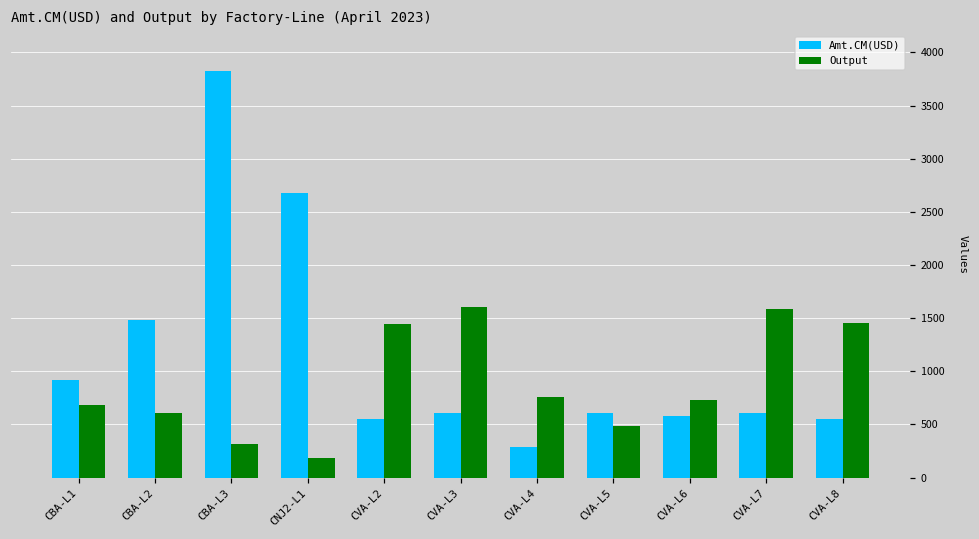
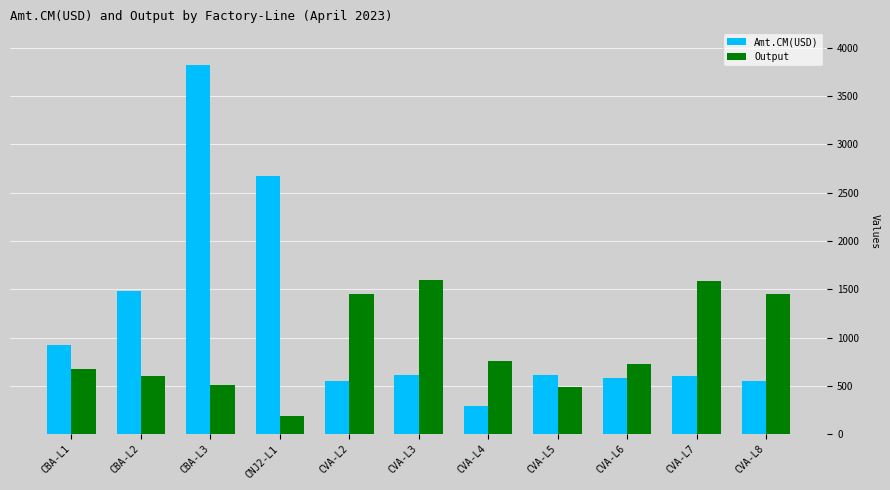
  {
    "Amt.CM(USD)": {
      "CBA-L1": 900,
      "CBA-L2": 1500,
      "CBA-L3": 3800,
      "CNJ2-L1": 2700,
      "CVA-L2": 500,
      "CVA-L3": 600,
      "CVA-L4": 300,
      "CVA-L5": 600,
      "CVA-L6": 600,
      "CVA-L7": 600,
      "CVA-L8": 600
    },
    "Output": {
      "CBA-L1": 700,
      "CBA-L2": 600,
-     "CBA-L3": 300,
+     "CBA-L3": 500,
      "CNJ2-L1": 200,
      "CVA-L2": 1400,
      "CVA-L3": 1600,
      "CVA-L4": 800,
      "CVA-L5": 500,
      "CVA-L6": 700,
      "CVA-L7": 1600,
      "CVA-L8": 1500
    }
  }
